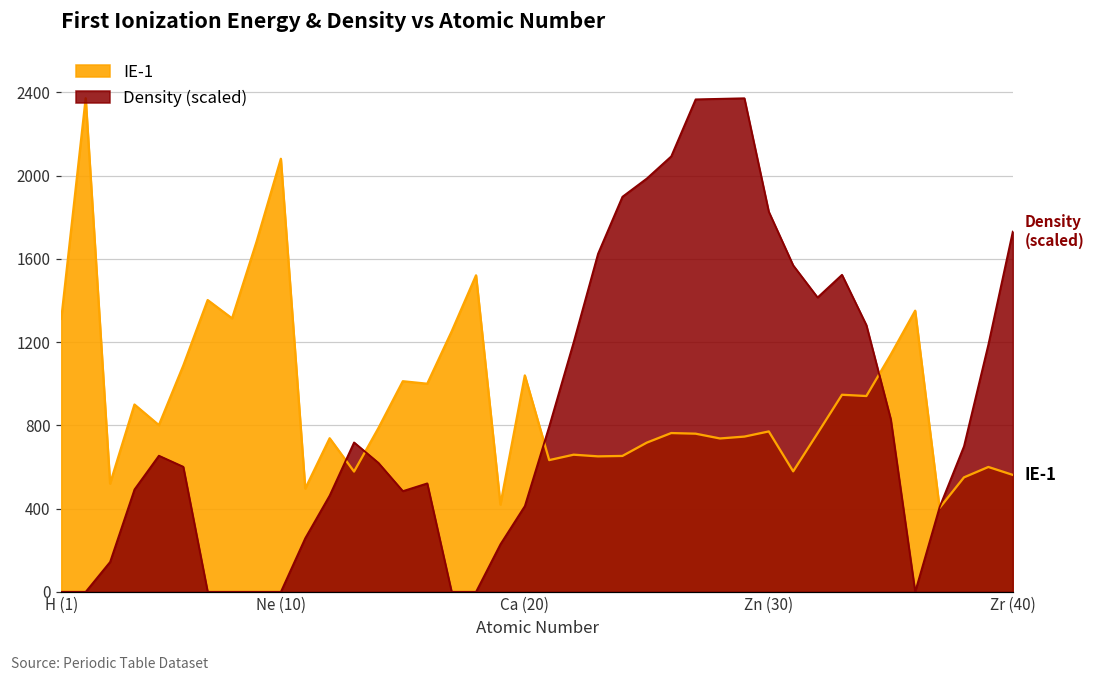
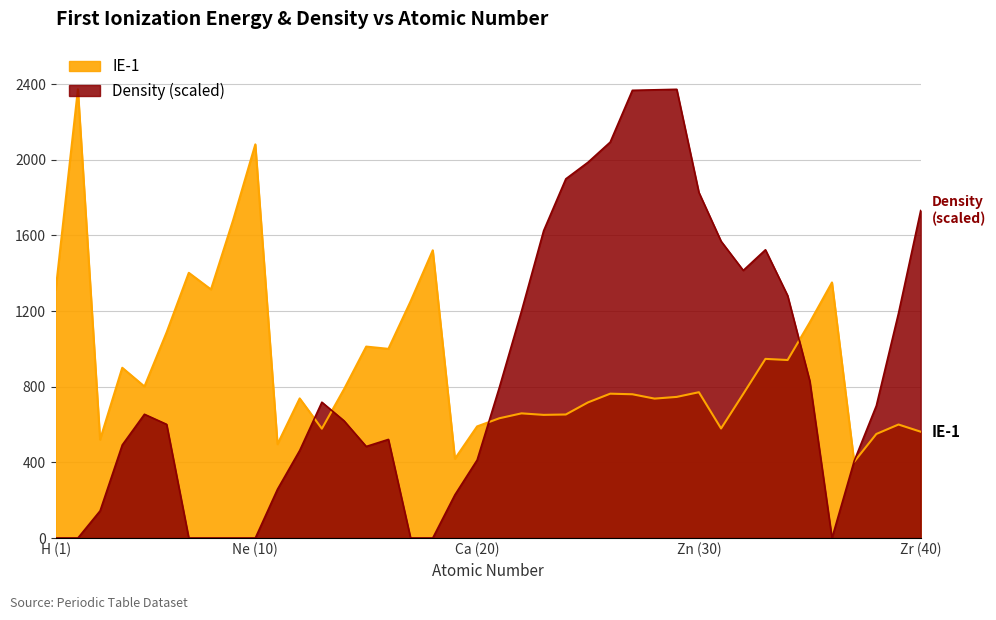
  {
    "IE-1": {
      "H (1)": 1310,
      "Ne (10)": 2080,
-     "Ca (20)": 1040,
+     "Ca (20)": 590,
      "Zn (30)": 770,
      "Zr (40)": 560
    },
    "Density (scaled)": {
      "H (1)": 0,
      "Ne (10)": 0,
      "Ca (20)": 410,
      "Zn (30)": 1830,
      "Zr (40)": 1730
    }
  }
